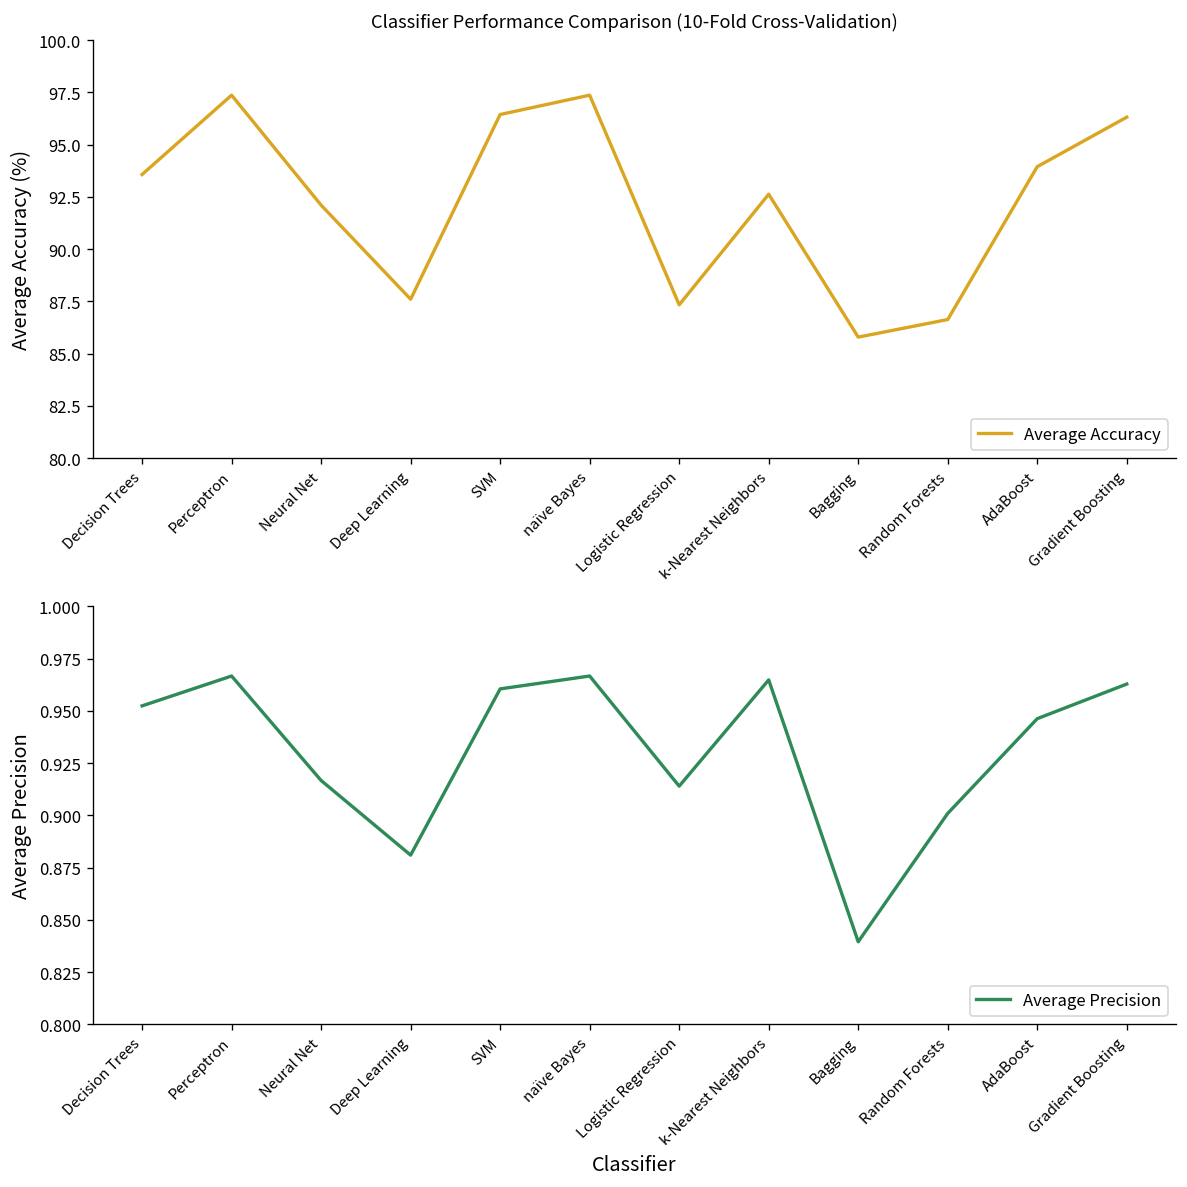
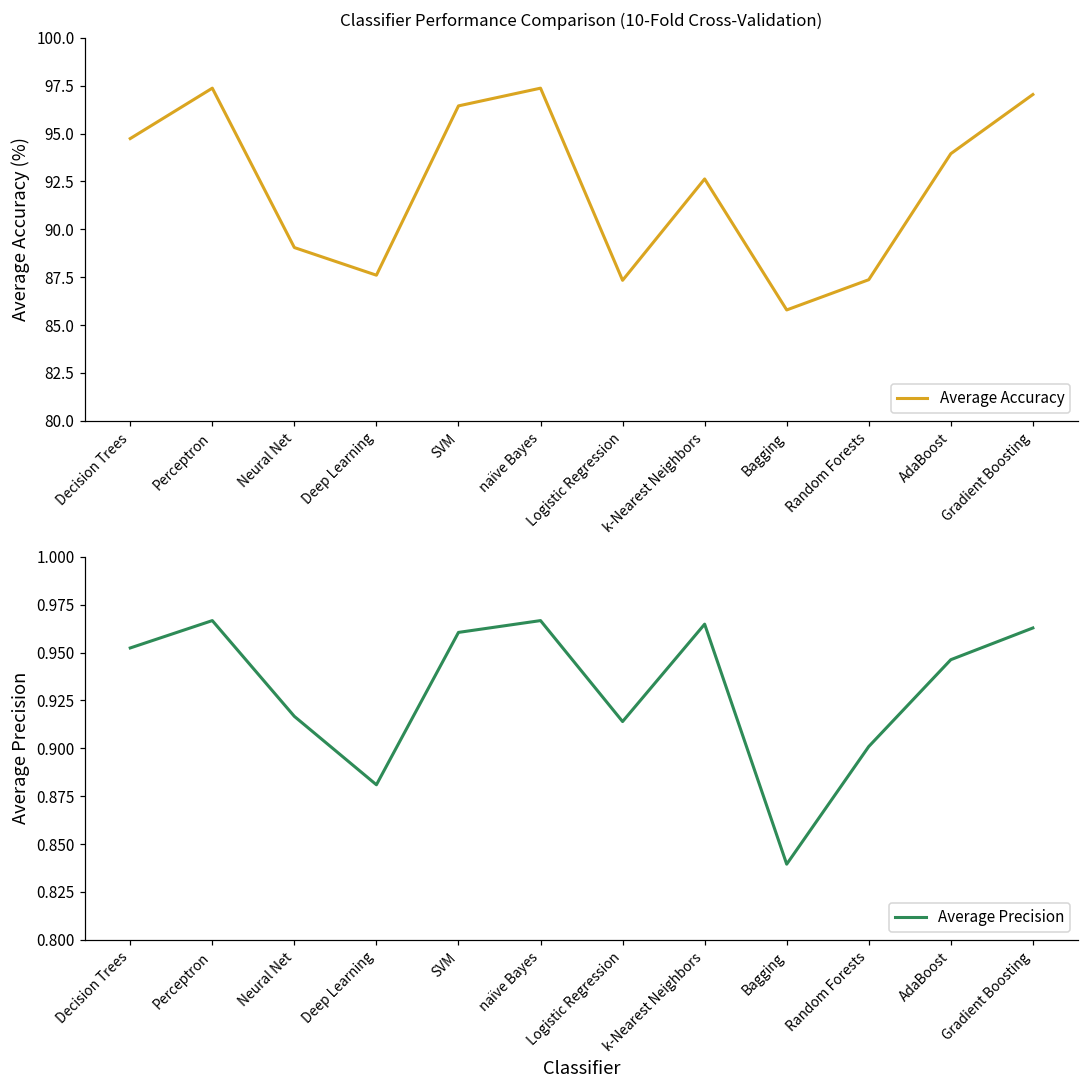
  {
    "Classifier Performance Comparison (10-Fold Cross-Validation)": {
-     "Decision Trees": 93.6,
+     "Decision Trees": 94.7,
      "Perceptron": 97.4,
-     "Neural Net": 92.1,
+     "Neural Net": 89.0,
      "Deep Learning": 87.6,
      "SVM": 96.4,
      "naïve Bayes": 97.4,
      "Logistic Regression": 87.3,
      "k-Nearest Neighbors": 92.6,
      "Bagging": 85.8,
-     "Random Forests": 86.6,
+     "Random Forests": 87.4,
      "AdaBoost": 93.9,
-     "Gradient Boosting": 96.3
+     "Gradient Boosting": 97.0
    }
  }
